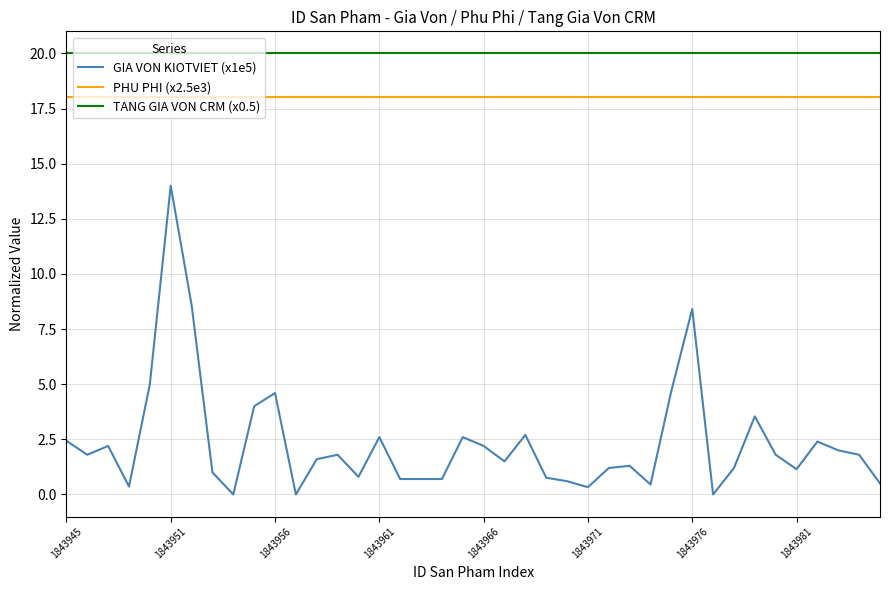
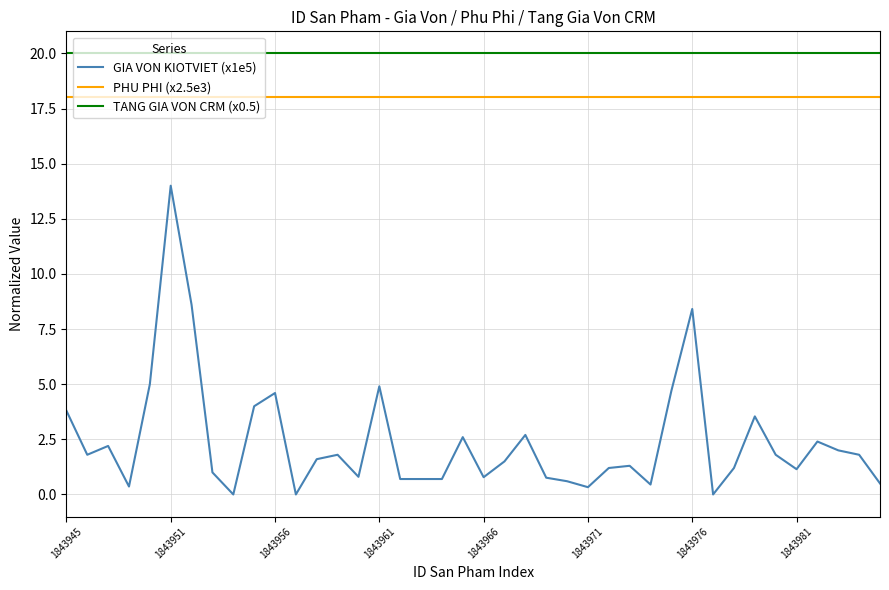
  {
    "GIA VON KIOTVIET (x1e5)": {
-     "1843945": 2.4,
+     "1843945": 3.8,
      "1843951": 14.0,
      "1843956": 4.6,
-     "1843961": 2.6,
-     "1843966": 2.2,
+     "1843961": 4.9,
+     "1843966": 0.8,
      "1843971": 0.3,
      "1843976": 8.4,
      "1843981": 1.1
    },
    "PHU PHI (x2.5e3)": {
      "1843945": 18.0,
      "1843956": 18.0,
      "1843961": 18.0,
      "1843966": 18.0,
      "1843971": 18.0,
      "1843976": 18.0,
      "1843981": 18.0
    },
    "TANG GIA VON CRM (x0.5)": {
      "1843945": 20.0,
      "1843956": 20.0,
      "1843961": 20.0,
      "1843966": 20.0,
      "1843971": 20.0,
      "1843976": 20.0,
      "1843981": 20.0
    }
  }
